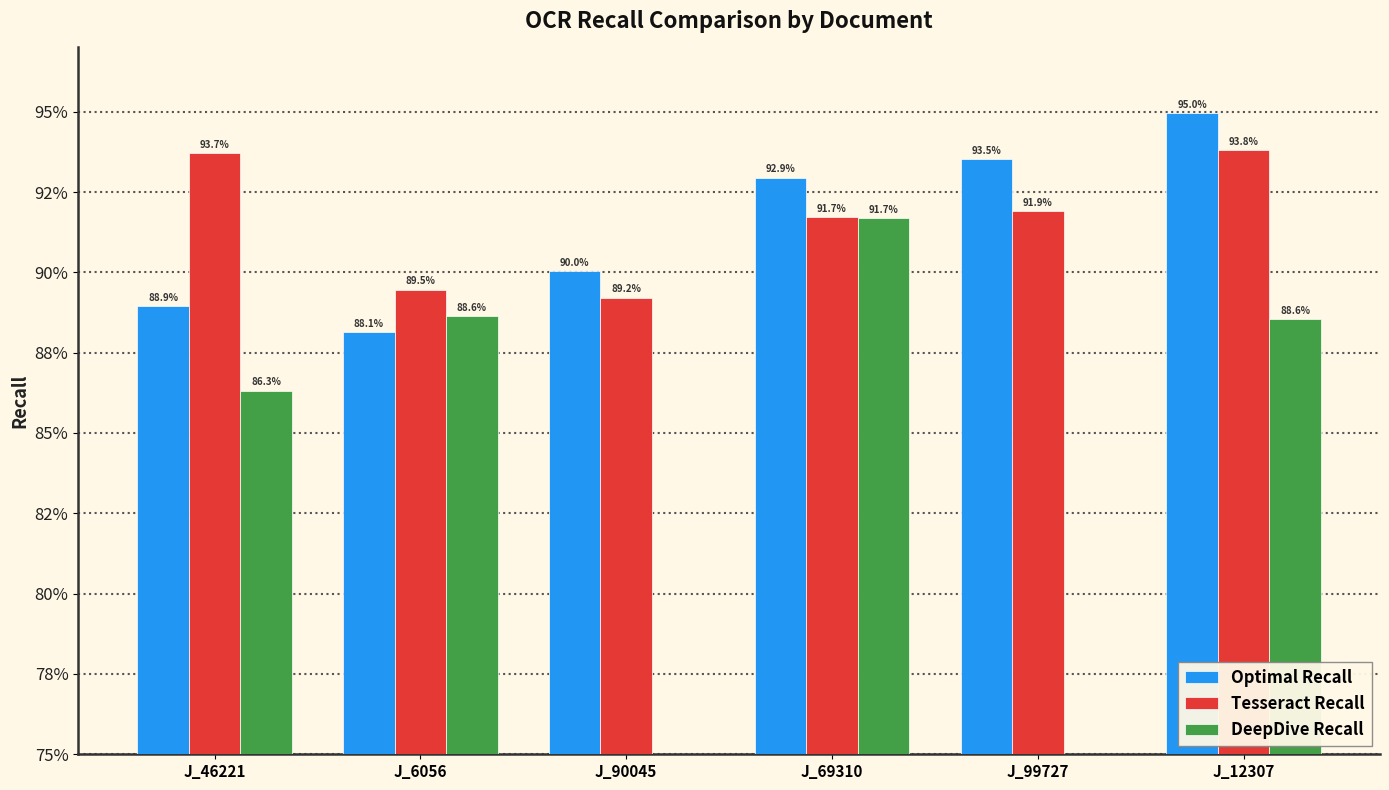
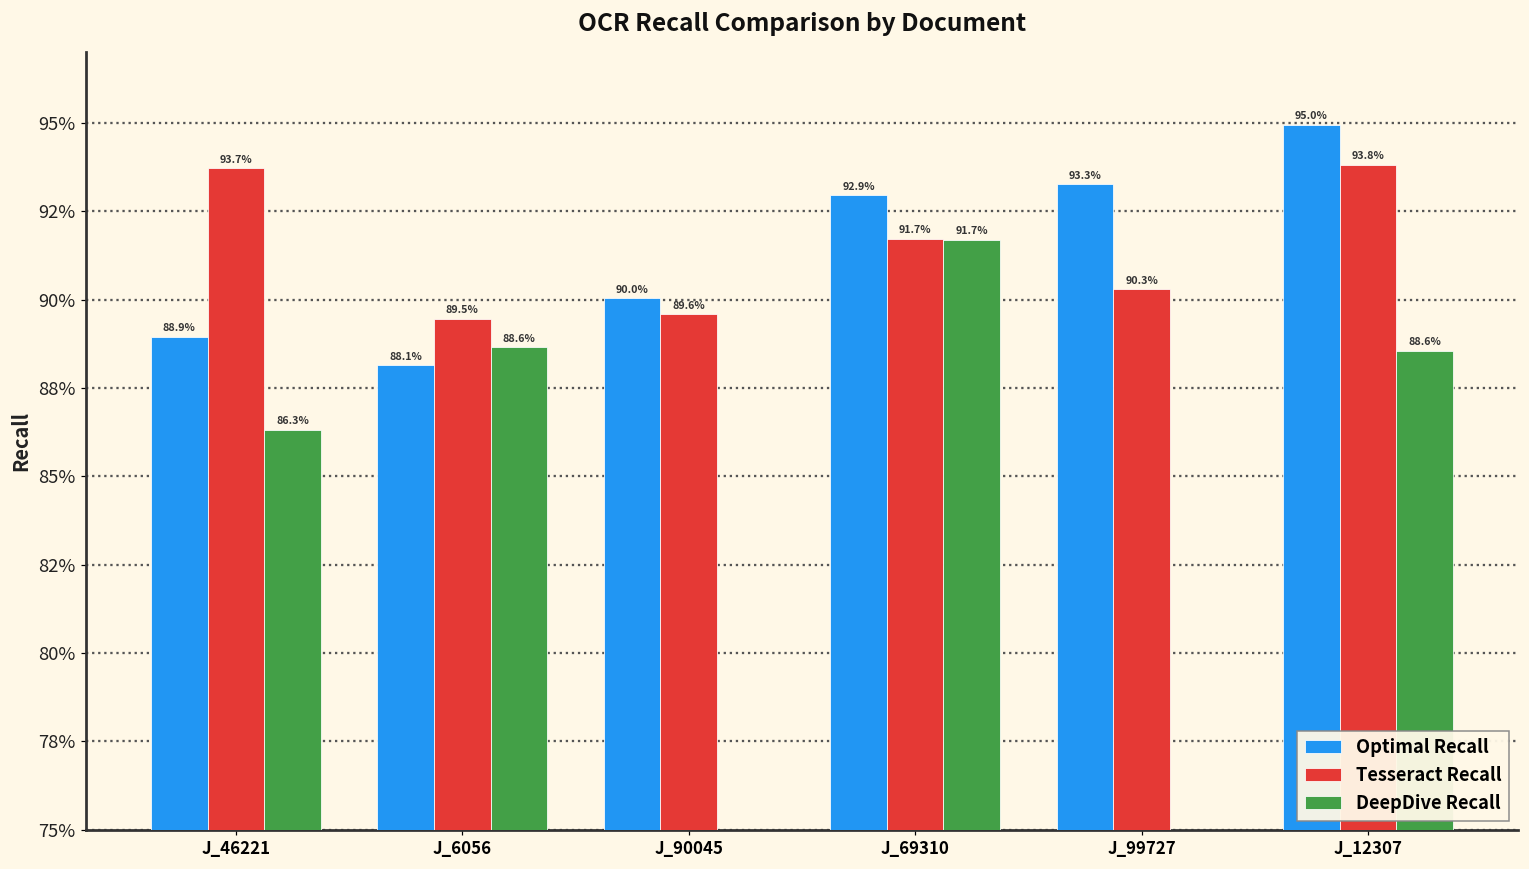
  {
    "Optimal Recall": {
      "J_46221": "88.9%",
      "J_6056": "88.1%",
      "J_90045": "90.0%",
      "J_69310": "92.9%",
-     "J_99727": "93.5%",
+     "J_99727": "93.3%",
      "J_12307": "95.0%"
    },
    "Tesseract Recall": {
      "J_46221": "93.7%",
      "J_6056": "89.5%",
-     "J_90045": "89.2%",
+     "J_90045": "89.6%",
      "J_69310": "91.7%",
-     "J_99727": "91.9%",
+     "J_99727": "90.3%",
      "J_12307": "93.8%"
    },
    "DeepDive Recall": {
      "J_46221": "86.3%",
      "J_6056": "88.6%",
      "J_69310": "91.7%",
      "J_12307": "88.6%"
    }
  }
